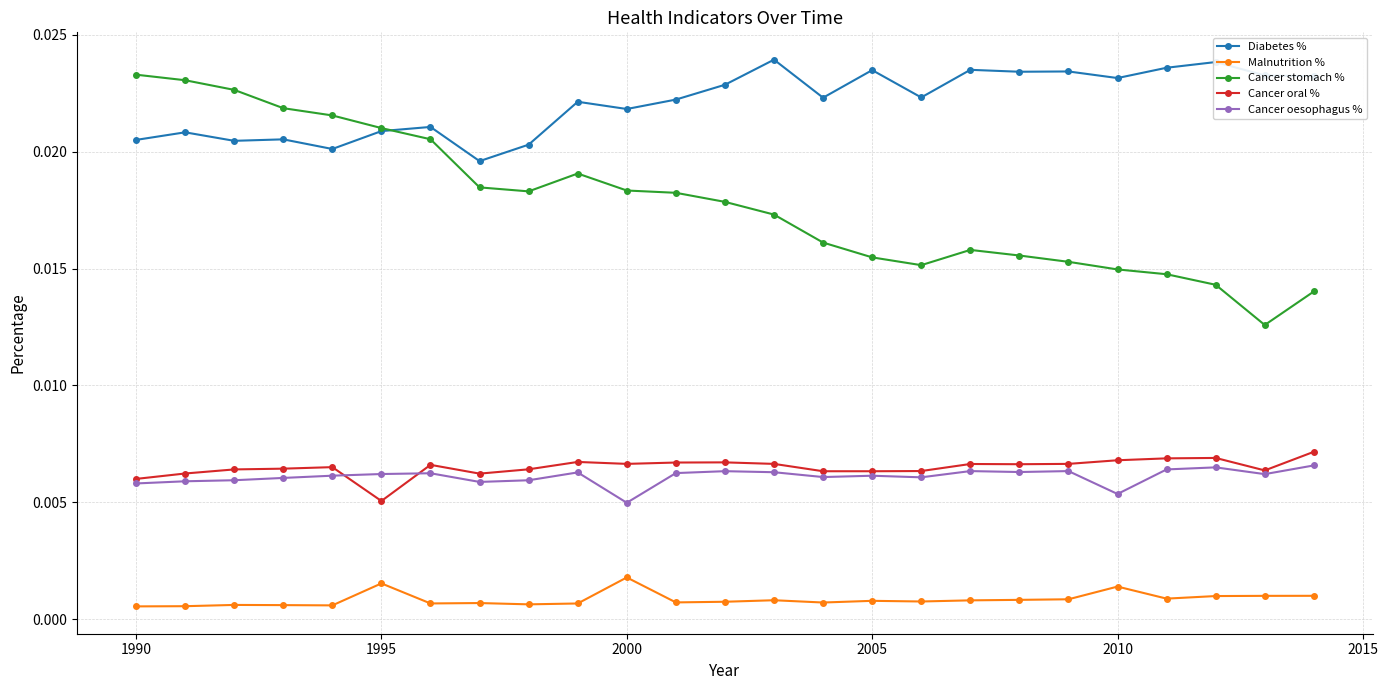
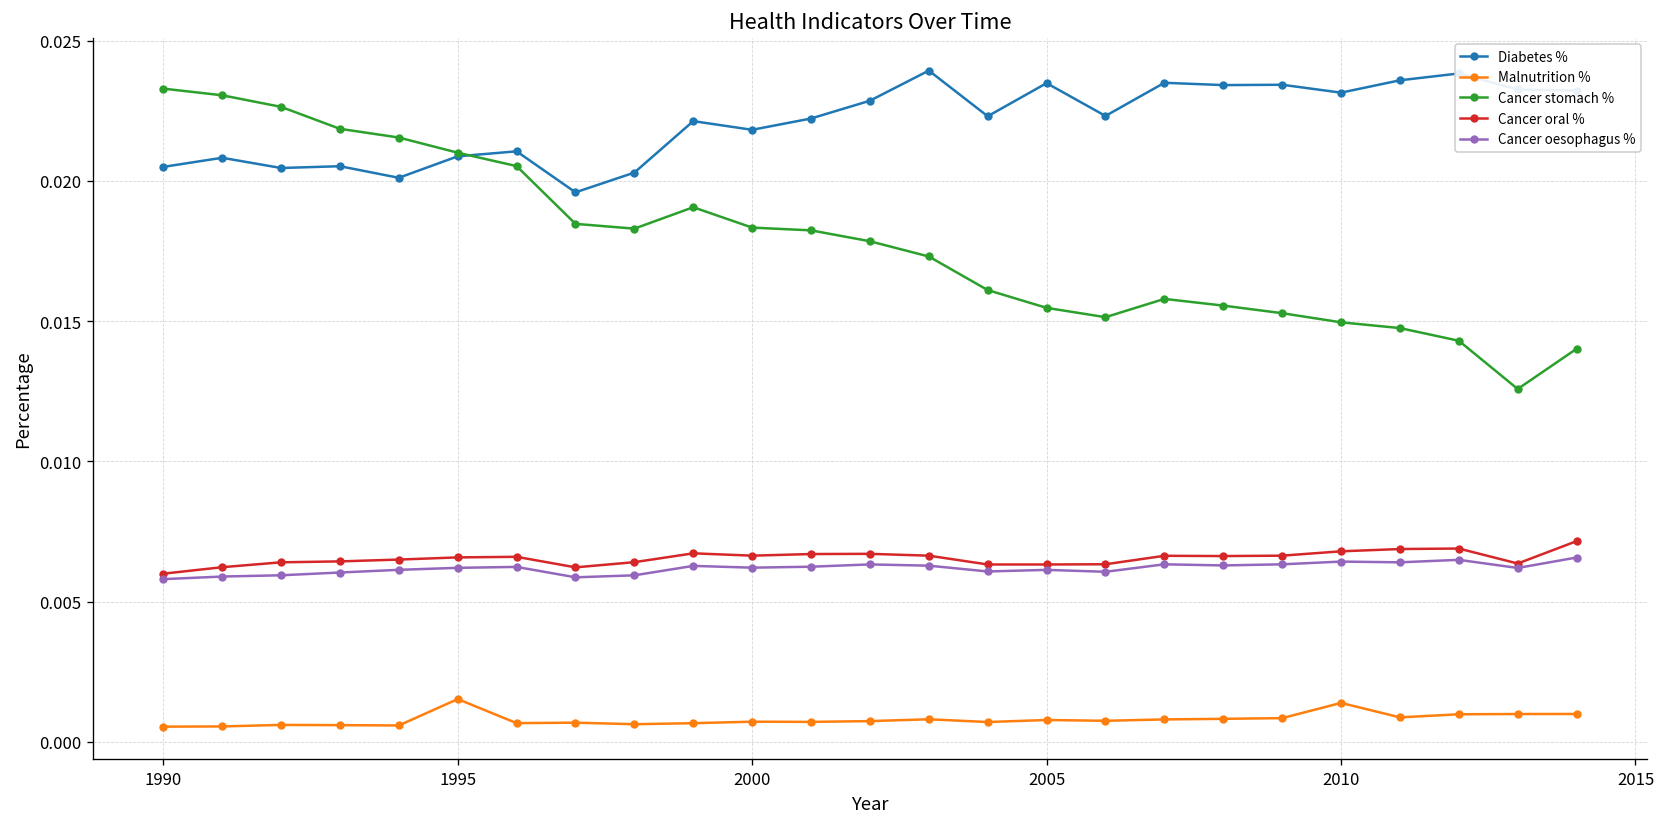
  {
    "Diabetes %": {
      "1990": 0.0205,
      "1995": 0.0209,
      "2000": 0.0218,
      "2005": 0.0235,
      "2010": 0.0231
    },
    "Malnutrition %": {
      "1990": 0.0005,
      "1995": 0.0015,
-     "2000": 0.0018,
+     "2000": 0.0007,
      "2005": 0.0008,
      "2010": 0.0014
    },
    "Cancer stomach %": {
      "1990": 0.0233,
      "1995": 0.0210,
      "2000": 0.0183,
      "2005": 0.0155,
      "2010": 0.0150
    },
    "Cancer oral %": {
      "1990": 0.0060,
-     "1995": 0.0051,
+     "1995": 0.0066,
      "2000": 0.0066,
      "2005": 0.0063,
      "2010": 0.0068
    },
    "Cancer oesophagus %": {
      "1990": 0.0058,
      "1995": 0.0062,
-     "2000": 0.0050,
+     "2000": 0.0062,
      "2005": 0.0061,
-     "2010": 0.0054
+     "2010": 0.0064
    }
  }
